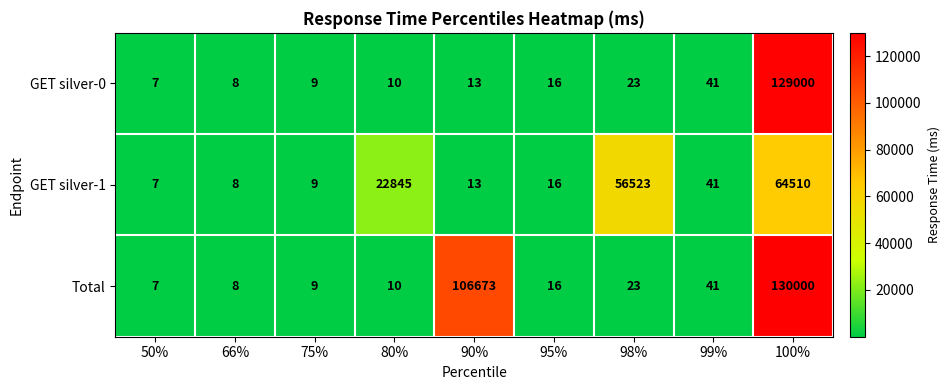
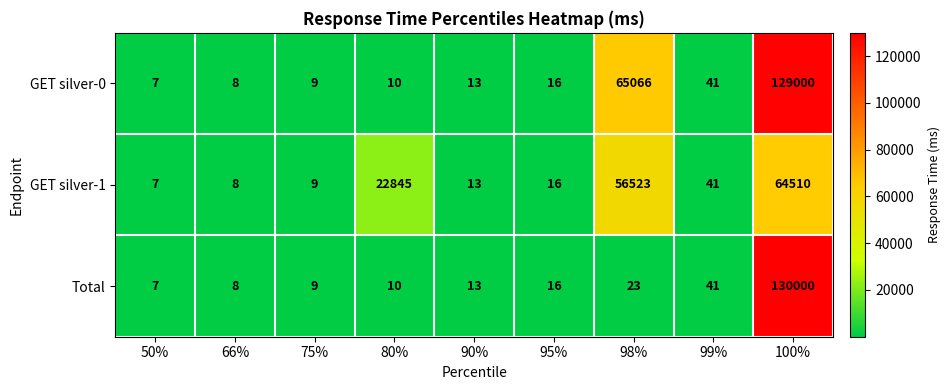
  {
    "GET silver-0": {
      "50%": 7,
      "66%": 8,
      "75%": 9,
      "80%": 10,
      "90%": 13,
      "95%": 16,
-     "98%": 23,
+     "98%": 65066,
      "99%": 41,
      "100%": 129000
    },
    "GET silver-1": {
      "50%": 7,
      "66%": 8,
      "75%": 9,
      "80%": 22845,
      "90%": 13,
      "95%": 16,
      "98%": 56523,
      "99%": 41,
      "100%": 64510
    },
    "Total": {
      "50%": 7,
      "66%": 8,
      "75%": 9,
      "80%": 10,
-     "90%": 106673,
+     "90%": 13,
      "95%": 16,
      "98%": 23,
      "99%": 41,
      "100%": 130000
    }
  }
